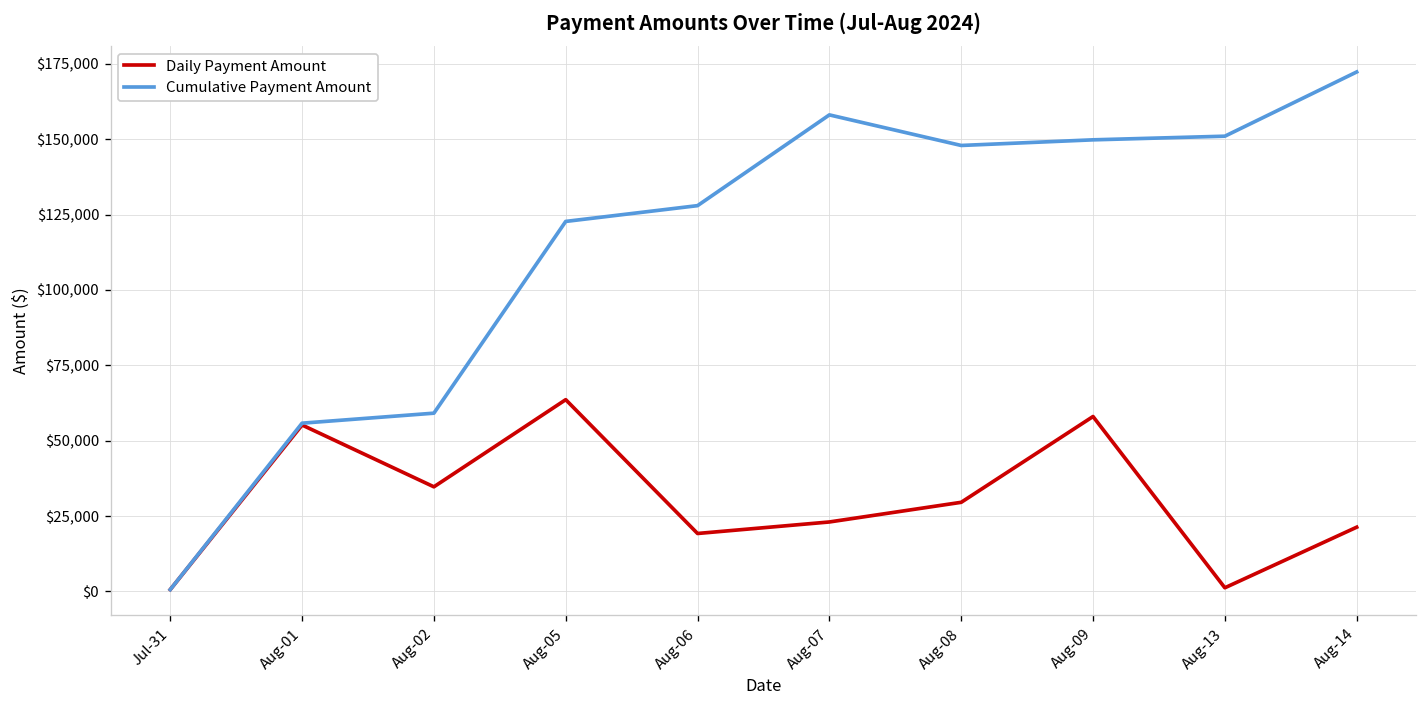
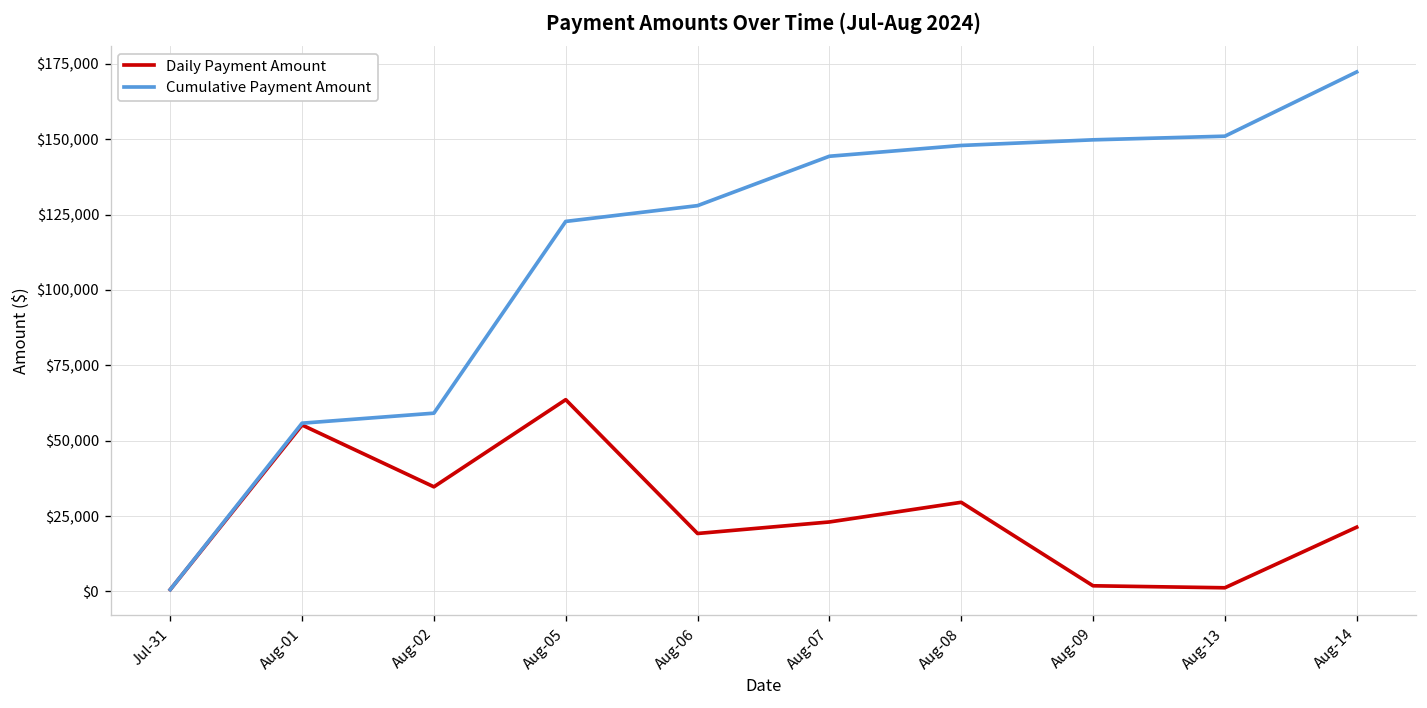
  {
    "Daily Payment Amount": {
      "Aug-02": "$35,000",
      "Aug-05": "$64,000",
      "Aug-06": "$19,000",
      "Aug-07": "$23,000",
      "Aug-08": "$30,000",
-     "Aug-09": "$58,000",
+     "Aug-09": "$2,000",
      "Aug-13": "$1,000",
      "Aug-14": "$21,000"
    },
    "Cumulative Payment Amount": {
      "Aug-02": "$59,000",
      "Aug-05": "$123,000",
      "Aug-06": "$128,000",
-     "Aug-07": "$158,000",
+     "Aug-07": "$144,000",
      "Aug-08": "$148,000",
      "Aug-09": "$150,000",
      "Aug-13": "$151,000",
      "Aug-14": "$172,000"
    }
  }
